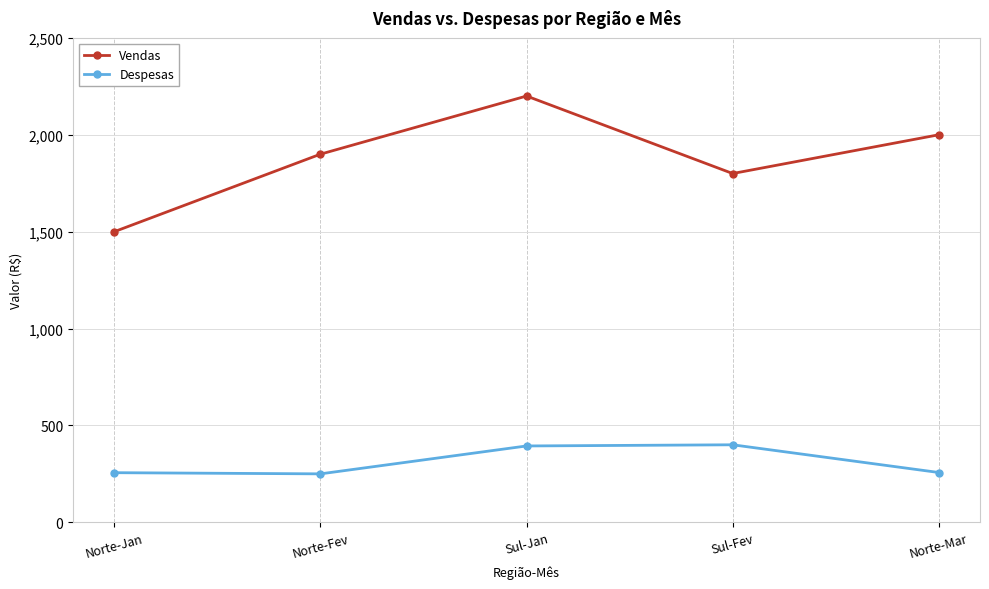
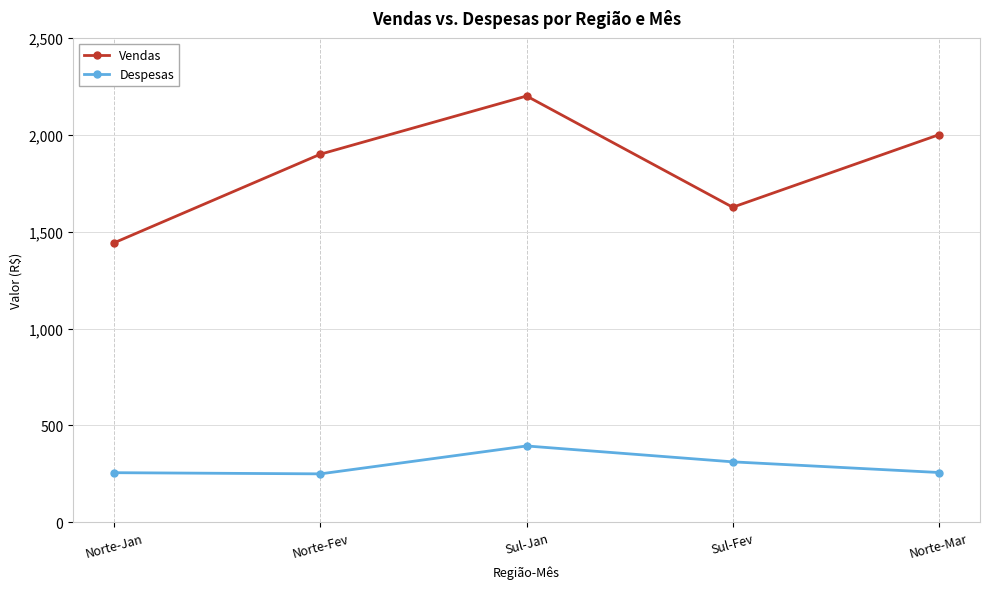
  {
    "Vendas": {
-     "Norte-Jan": "1,500",
+     "Norte-Jan": "1,440",
      "Norte-Fev": "1,900",
      "Sul-Jan": "2,200",
-     "Sul-Fev": "1,800",
+     "Sul-Fev": "1,630",
      "Norte-Mar": "2,000"
    },
    "Despesas": {
      "Norte-Jan": "260",
      "Norte-Fev": "250",
      "Sul-Jan": "390",
-     "Sul-Fev": "400",
+     "Sul-Fev": "310",
      "Norte-Mar": "260"
    }
  }
